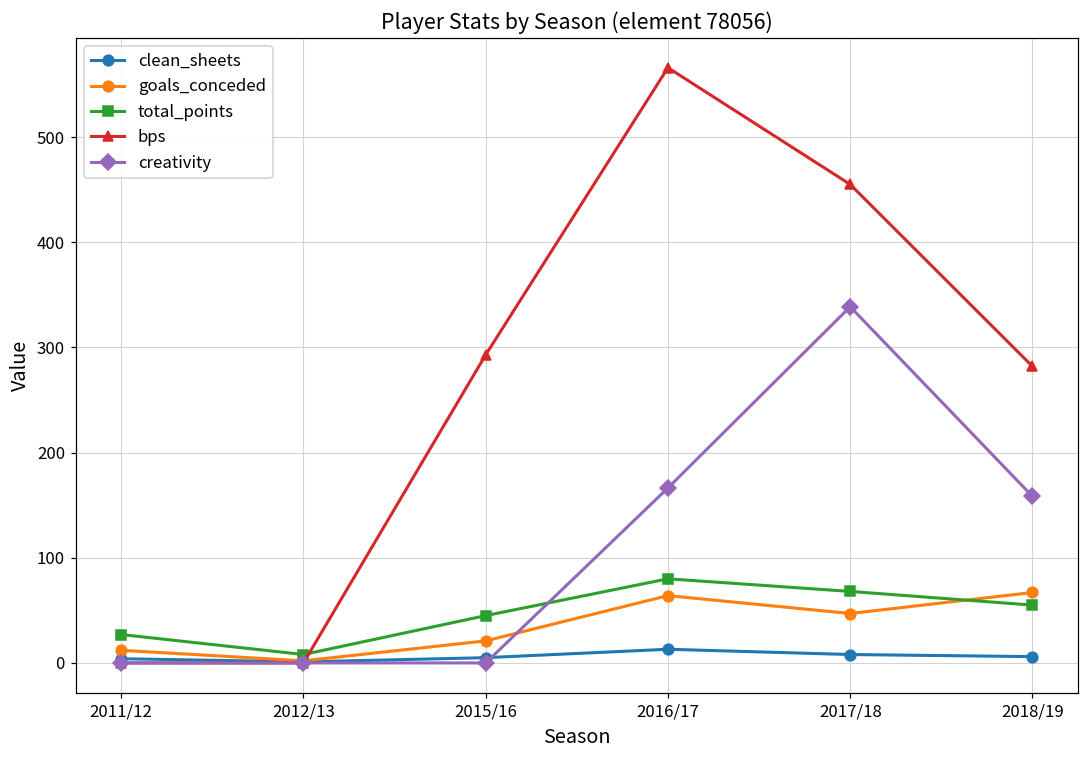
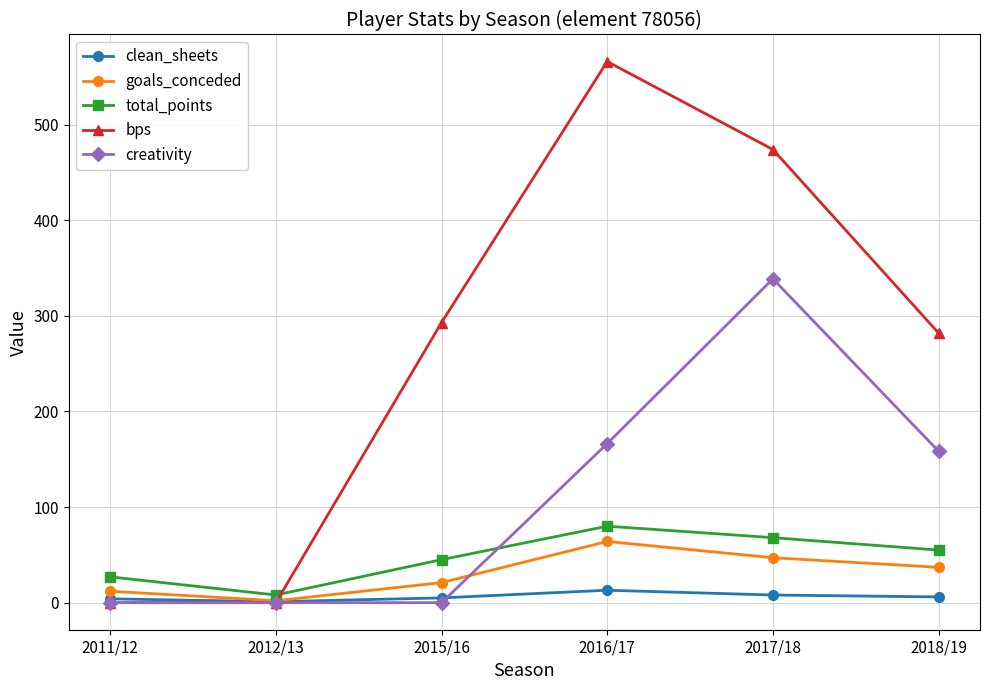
  {
    "clean_sheets": {
      "2011/12": 0,
      "2015/16": 10,
      "2016/17": 10,
      "2017/18": 10,
      "2018/19": 10
    },
    "goals_conceded": {
      "2011/12": 10,
      "2015/16": 20,
      "2016/17": 60,
      "2017/18": 50,
-     "2018/19": 70
+     "2018/19": 40
    },
    "total_points": {
      "2011/12": 30,
      "2012/13": 10,
      "2015/16": 50,
      "2016/17": 80,
      "2017/18": 70,
      "2018/19": 60
    },
    "bps": {
      "2015/16": 290,
      "2016/17": 570,
-     "2017/18": 460,
+     "2017/18": 470,
      "2018/19": 280
    },
    "creativity": {
      "2015/16": 0,
      "2016/17": 170,
      "2017/18": 340,
      "2018/19": 160
    }
  }
